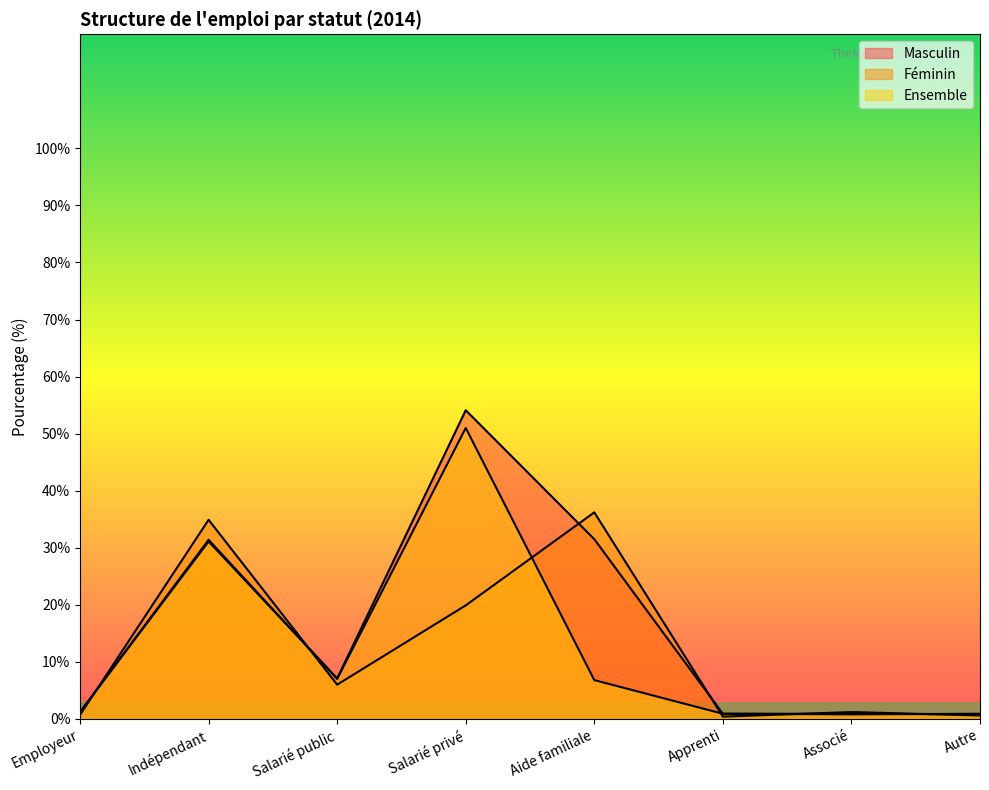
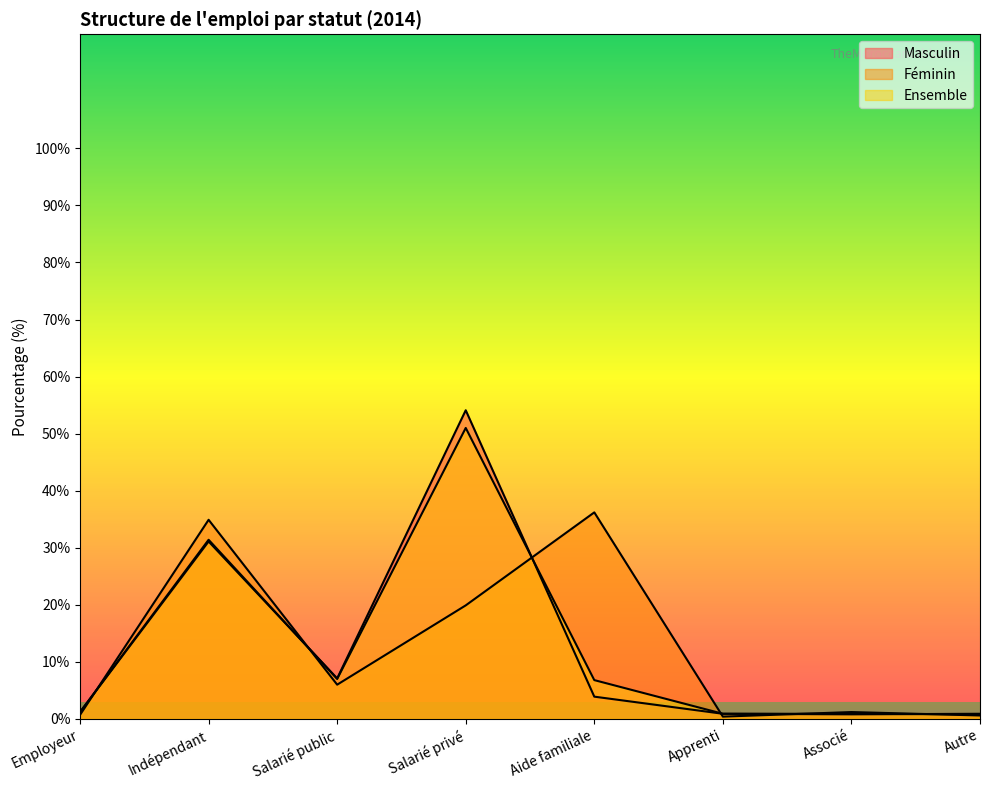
  {
    "Masculin": {
      "Salarié privé": "54%",
-     "Aide familiale": "32%"
+     "Aide familiale": "4%"
    }
  }
